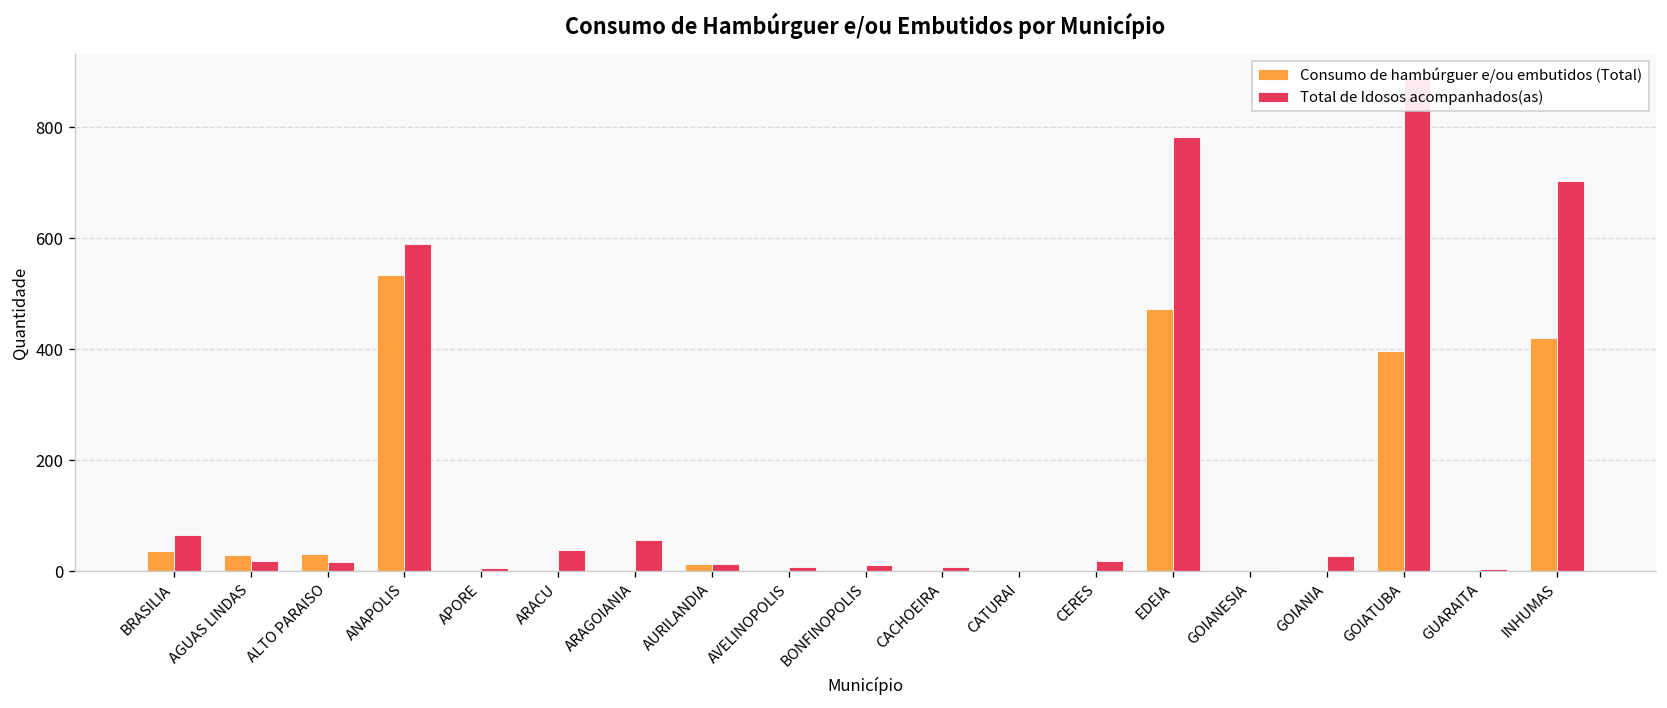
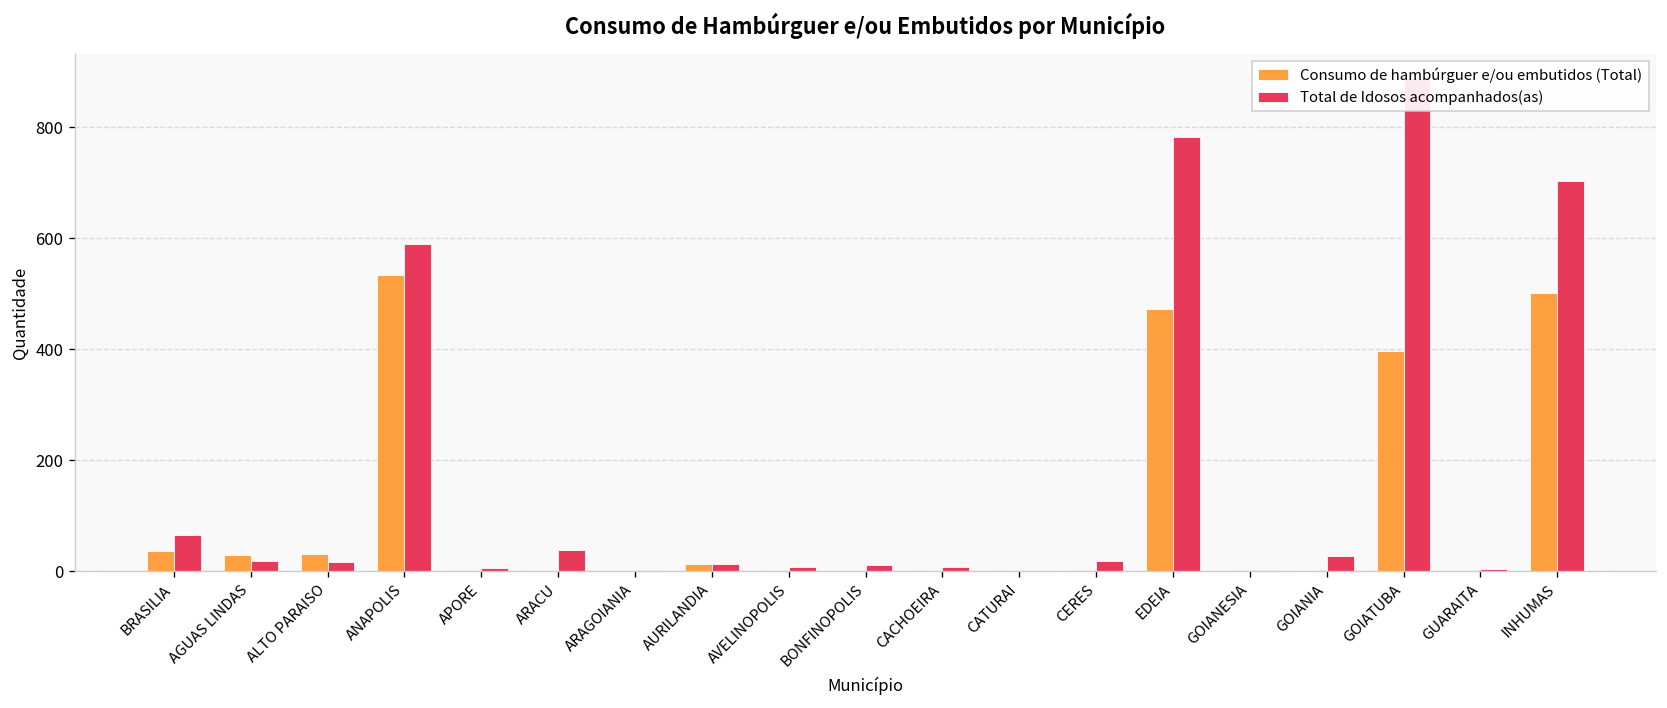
  {
    "Consumo de hambúrguer e/ou embutidos (Total)": {
      "BRASILIA": 40,
      "AGUAS LINDAS": 30,
      "ALTO PARAISO": 30,
      "ANAPOLIS": 530,
      "ARACU": 0,
      "ARAGOIANIA": 0,
      "AURILANDIA": 10,
      "BONFINOPOLIS": 0,
      "CATURAI": 0,
      "EDEIA": 470,
      "GOIANESIA": 0,
      "GOIANIA": 0,
      "GOIATUBA": 400,
-     "INHUMAS": 420
+     "INHUMAS": 500
    },
    "Total de Idosos acompanhados(as)": {
      "BRASILIA": 70,
      "AGUAS LINDAS": 20,
      "ALTO PARAISO": 20,
      "ANAPOLIS": 590,
      "APORE": 10,
      "ARACU": 40,
-     "ARAGOIANIA": 60,
+     "ARAGOIANIA": 0,
      "AURILANDIA": 10,
      "AVELINOPOLIS": 10,
      "BONFINOPOLIS": 10,
      "CACHOEIRA": 10,
      "CERES": 20,
      "EDEIA": 780,
      "GOIANIA": 30,
      "INHUMAS": 700
    }
  }
